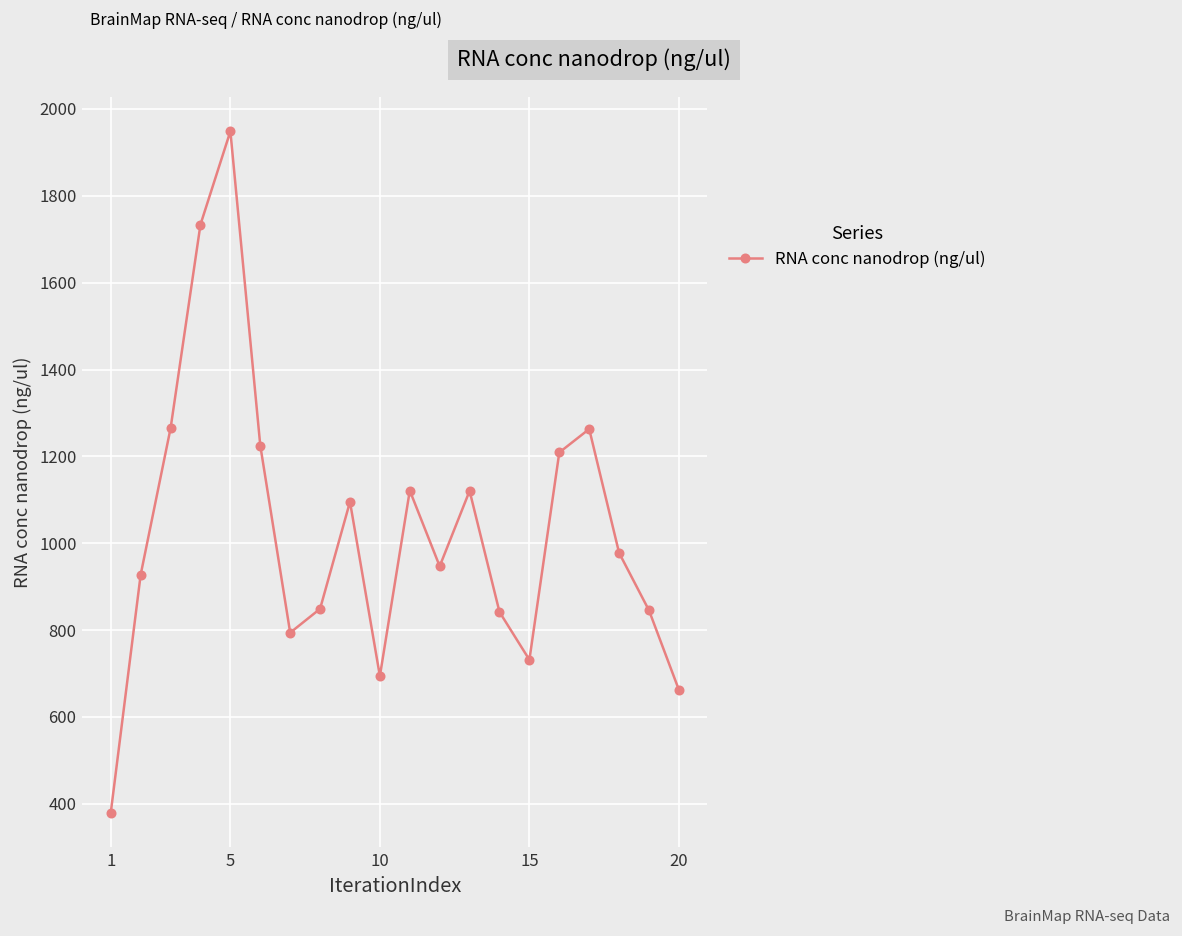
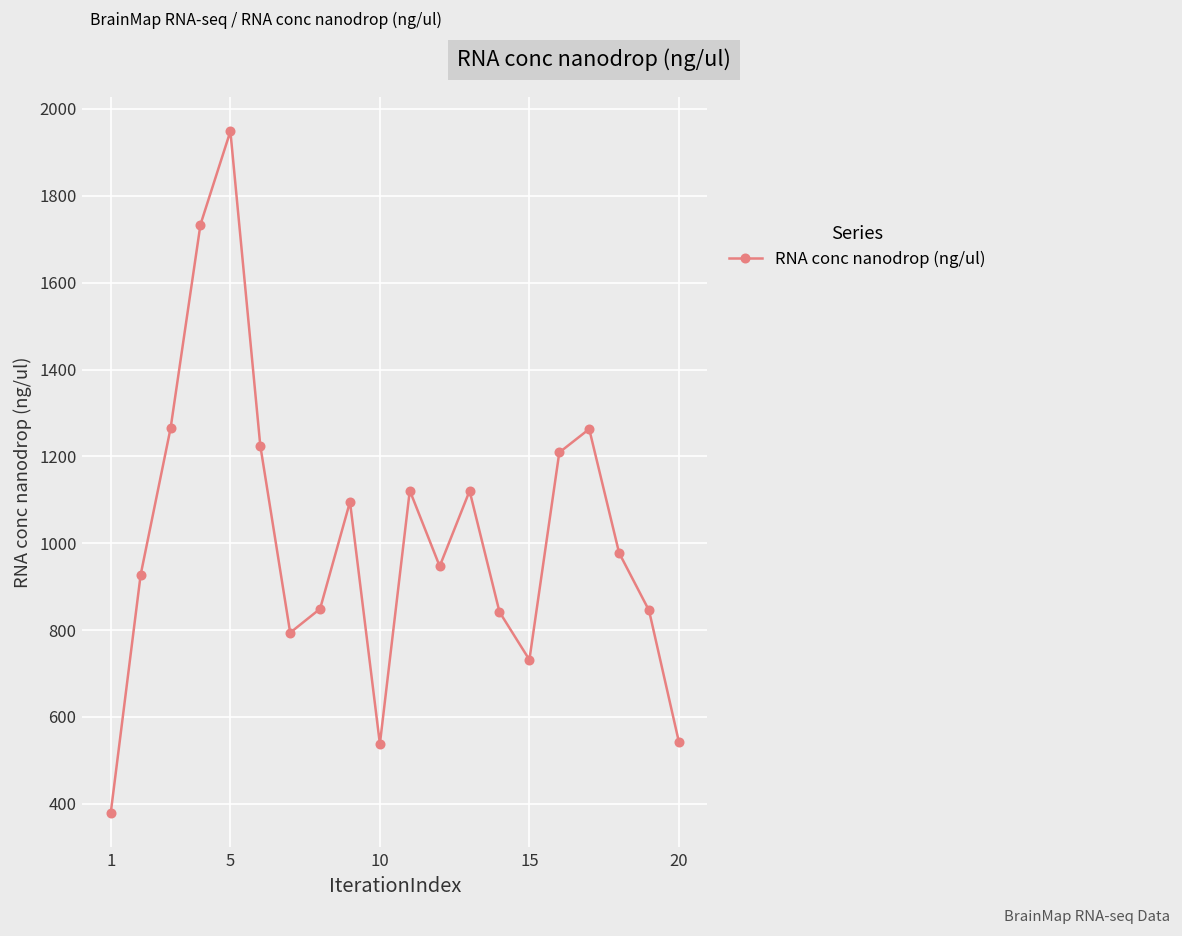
  {
    "1": 380,
    "5": 1950,
-   "10": 690,
+   "10": 540,
    "15": 730,
-   "20": 660
+   "20": 540
  }
